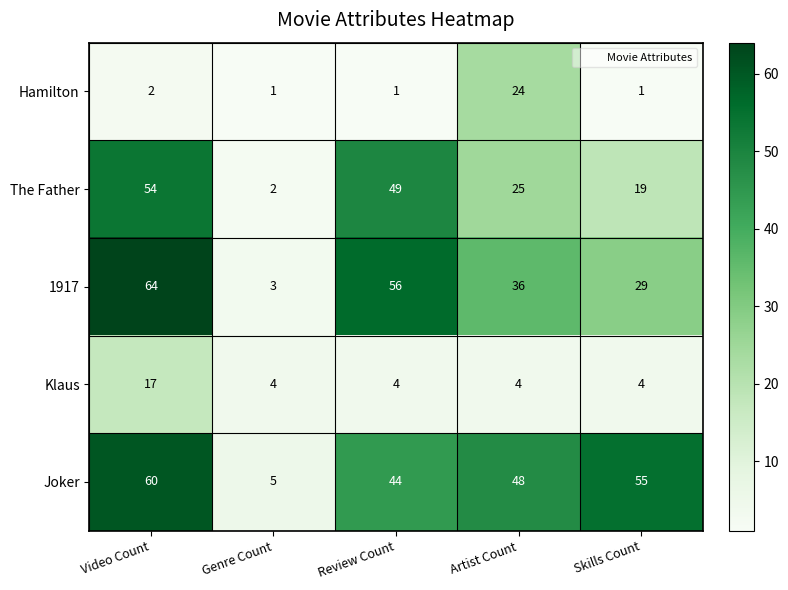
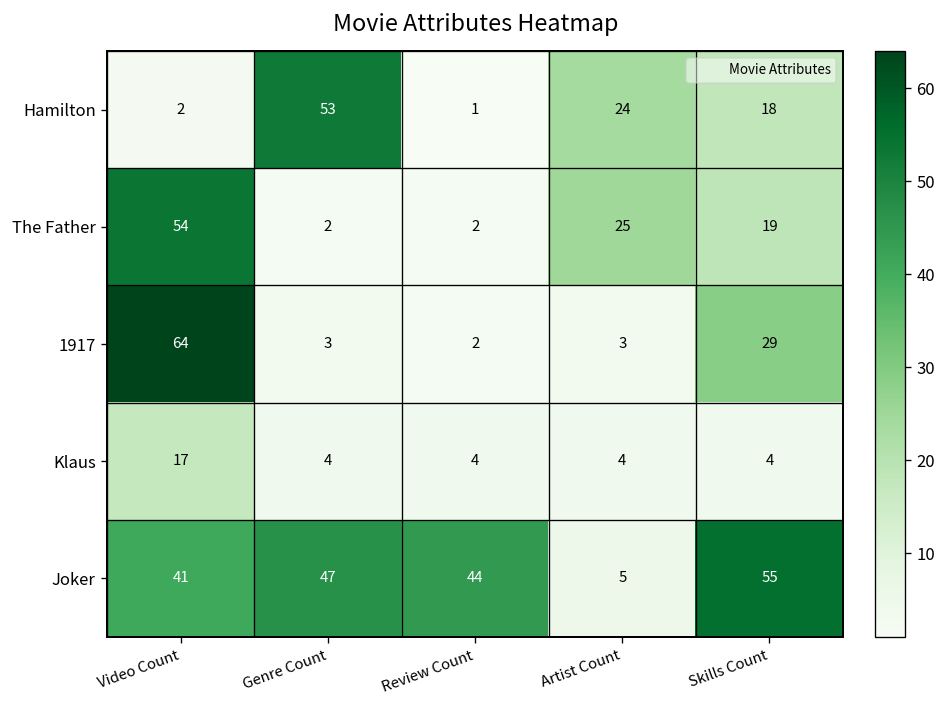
  {
    "Hamilton": {
      "Video Count": 2,
-     "Genre Count": 1,
+     "Genre Count": 53,
      "Review Count": 1,
      "Artist Count": 24,
-     "Skills Count": 1
+     "Skills Count": 18
    },
    "The Father": {
      "Video Count": 54,
      "Genre Count": 2,
-     "Review Count": 49,
+     "Review Count": 2,
      "Artist Count": 25,
      "Skills Count": 19
    },
    "1917": {
      "Video Count": 64,
      "Genre Count": 3,
-     "Review Count": 56,
-     "Artist Count": 36,
+     "Review Count": 2,
+     "Artist Count": 3,
      "Skills Count": 29
    },
    "Klaus": {
      "Video Count": 17,
      "Genre Count": 4,
      "Review Count": 4,
      "Artist Count": 4,
      "Skills Count": 4
    },
    "Joker": {
-     "Video Count": 60,
-     "Genre Count": 5,
+     "Video Count": 41,
+     "Genre Count": 47,
      "Review Count": 44,
-     "Artist Count": 48,
+     "Artist Count": 5,
      "Skills Count": 55
    }
  }
